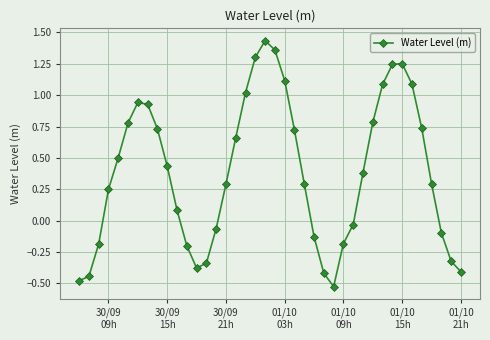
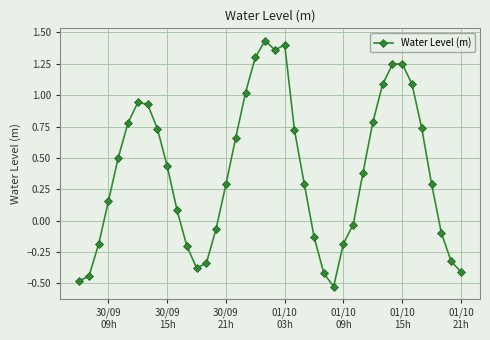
  {
-   "30/09 09h": 0.25,
+   "30/09 09h": 0.16,
    "30/09 15h": 0.43,
    "30/09 21h": 0.29,
-   "01/10 03h": 1.12,
+   "01/10 03h": 1.40,
    "01/10 09h": -0.18,
    "01/10 15h": 1.25,
    "01/10 21h": -0.41
  }
